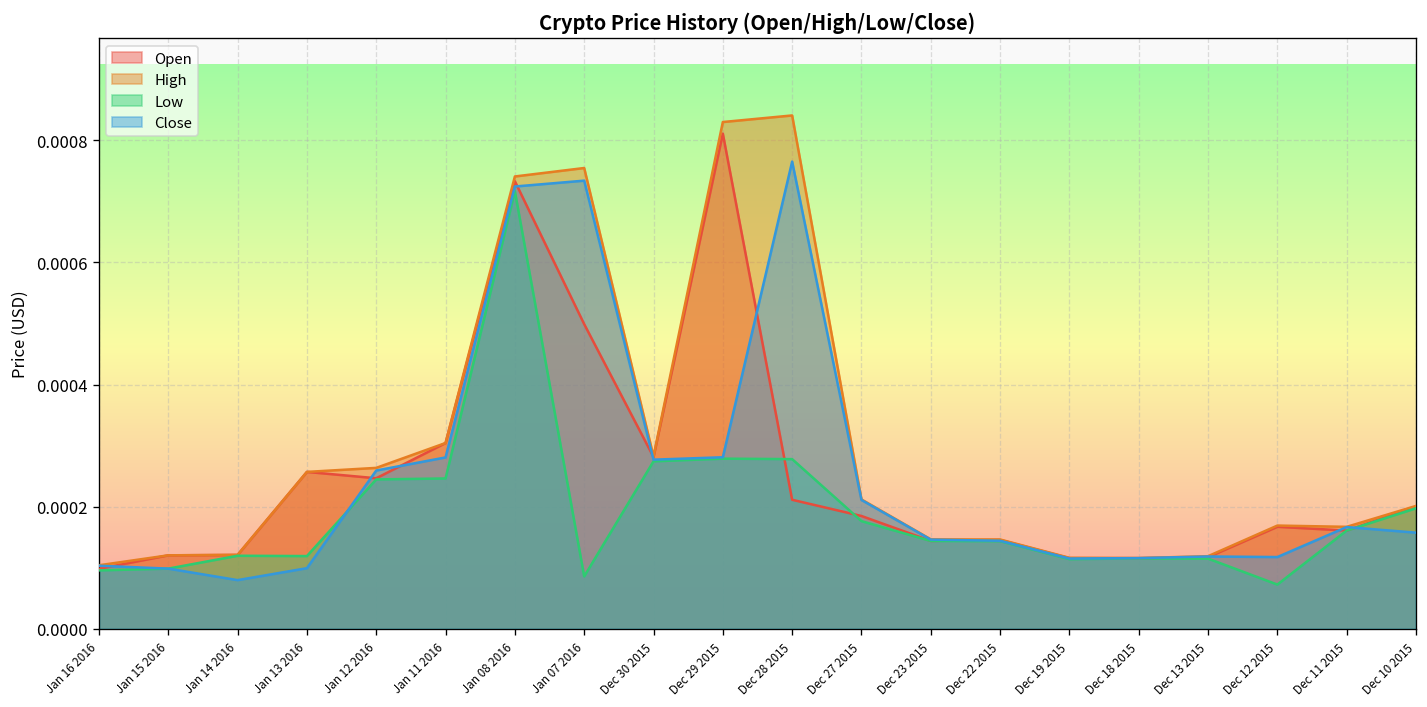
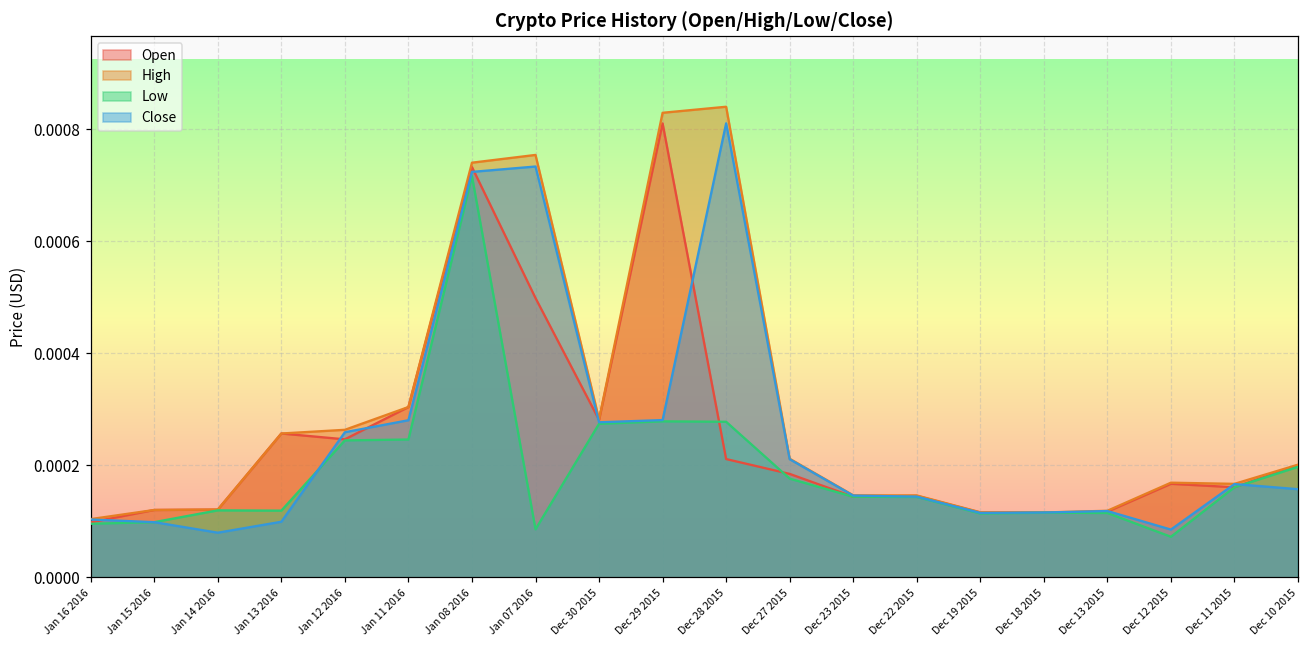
  {
    "Low": {
      "Jan 13 2016": 0.00012,
      "Jan 11 2016": 0.00025,
      "Jan 08 2016": 0.00072,
      "Jan 07 2016": 0.00009,
      "Dec 28 2015": 0.00028,
      "Dec 27 2015": 0.00018,
      "Dec 12 2015": 0.00007
    },
    "Close": {
      "Jan 14 2016": 0.00008,
      "Jan 13 2016": 0.00010,
      "Jan 11 2016": 0.00028,
      "Jan 08 2016": 0.00072,
      "Jan 07 2016": 0.00073,
-     "Dec 28 2015": 0.00077,
-     "Dec 12 2015": 0.00012,
+     "Dec 28 2015": 0.00081,
+     "Dec 12 2015": 0.00009,
      "Dec 10 2015": 0.00016
    }
  }
